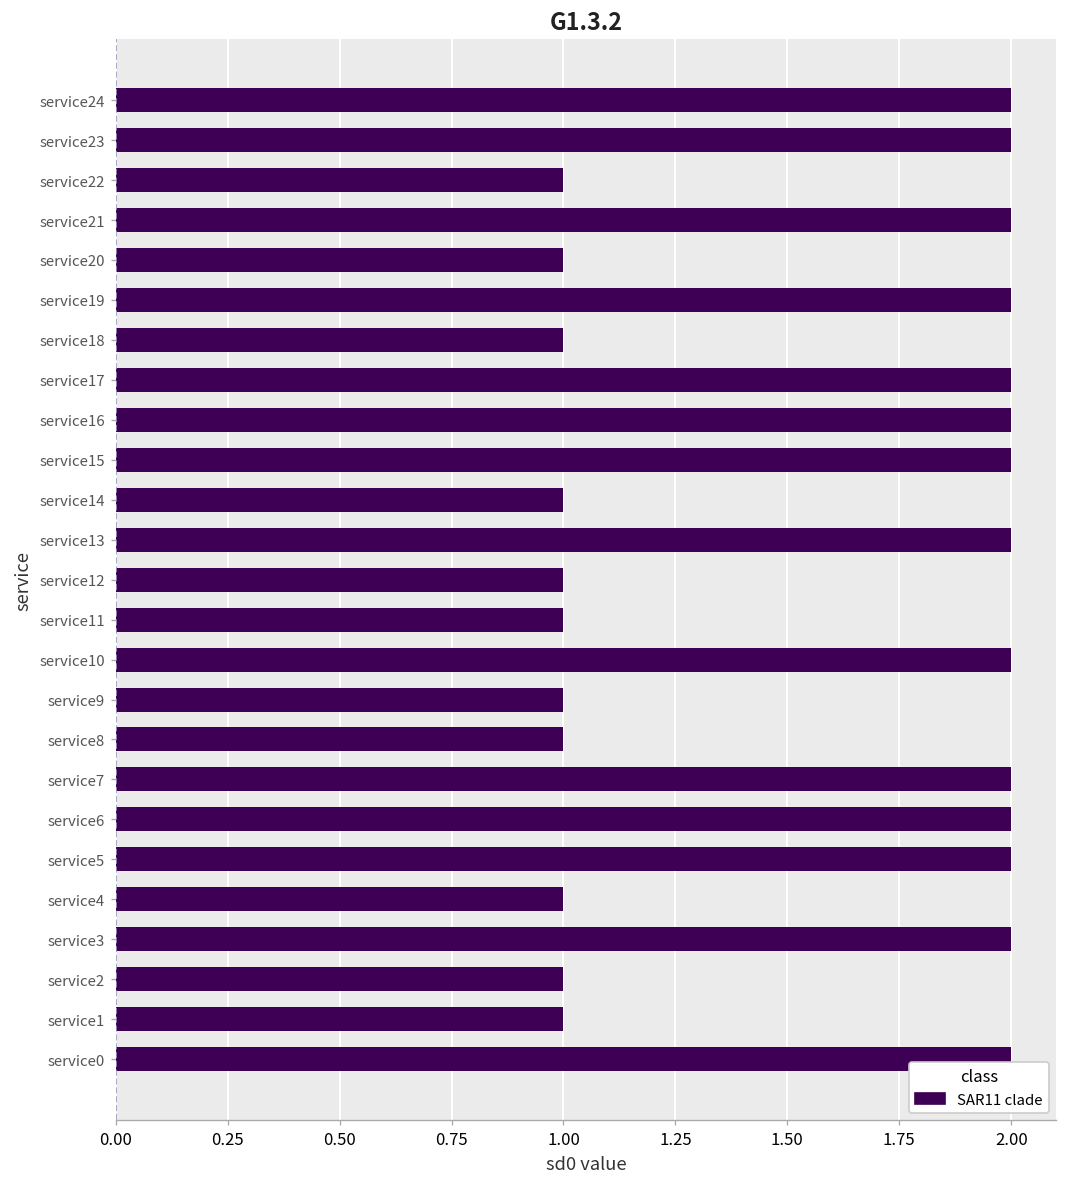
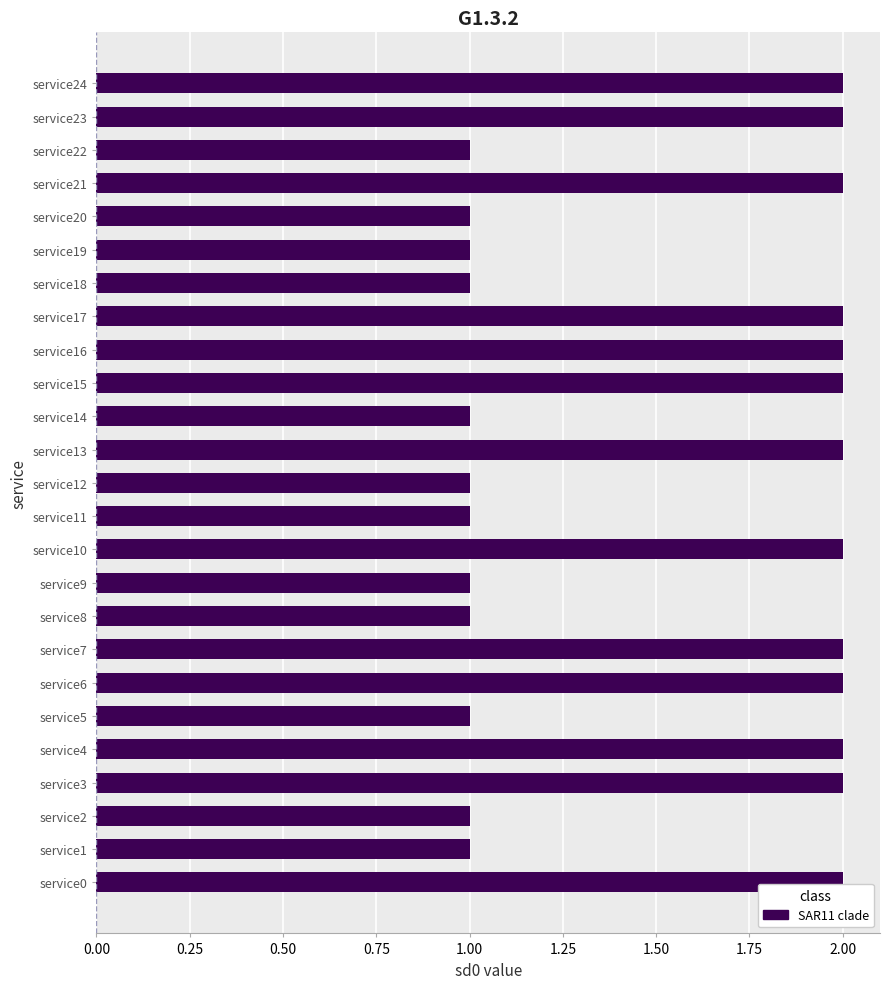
  {
    "service24": 2,
    "service23": 2,
    "service22": 1,
    "service21": 2,
    "service20": 1,
-   "service19": 2,
+   "service19": 1,
    "service18": 1,
    "service17": 2,
    "service16": 2,
    "service15": 2,
    "service14": 1,
    "service13": 2,
    "service12": 1,
    "service11": 1,
    "service10": 2,
    "service9": 1,
    "service8": 1,
    "service7": 2,
    "service6": 2,
-   "service5": 2,
-   "service4": 1,
+   "service5": 1,
+   "service4": 2,
    "service3": 2,
    "service2": 1,
    "service1": 1,
    "service0": 2
  }
